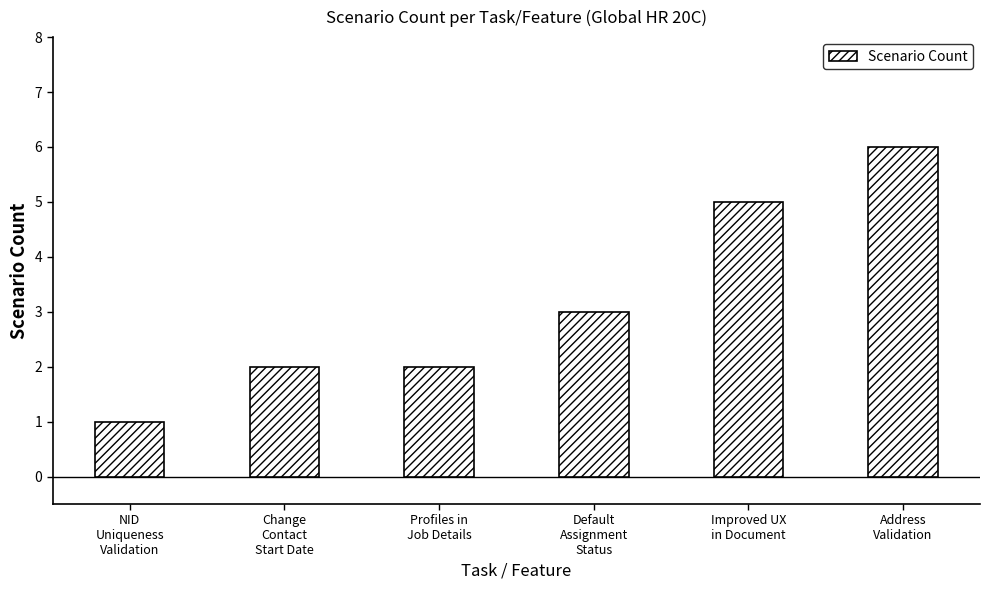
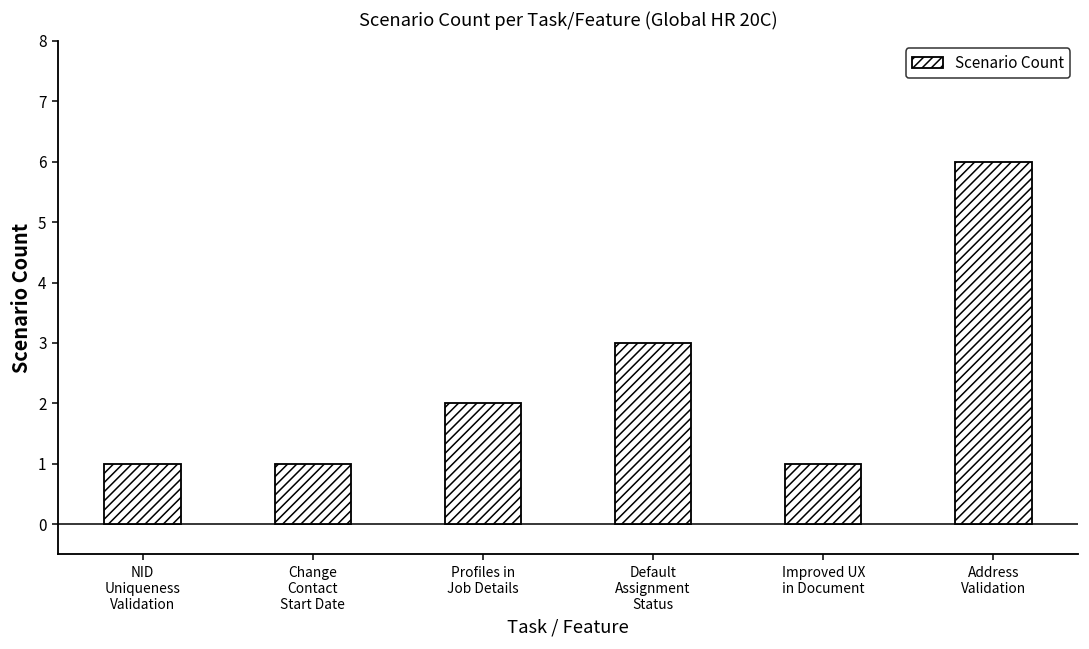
  {
    "NID Uniqueness Validation": 1,
-   "Change Contact Start Date": 2,
+   "Change Contact Start Date": 1,
    "Profiles in Job Details": 2,
    "Default Assignment Status": 3,
-   "Improved UX in Document": 5,
+   "Improved UX in Document": 1,
    "Address Validation": 6
  }
